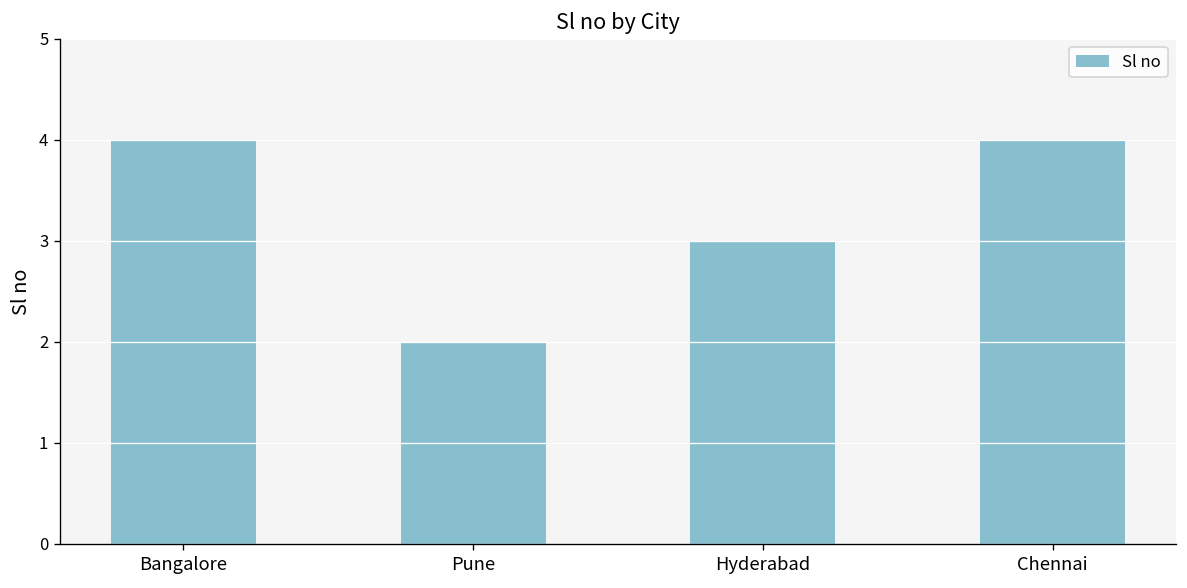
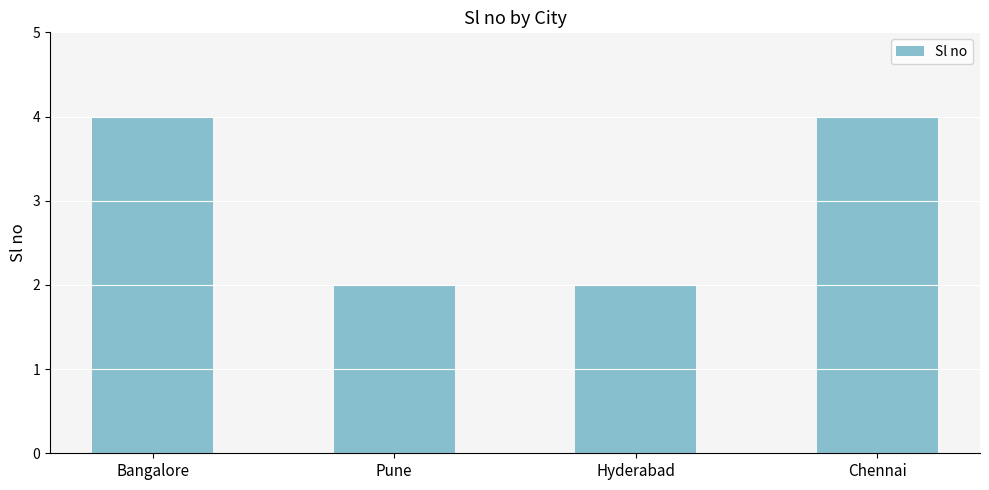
  {
    "Bangalore": 4,
    "Pune": 2,
-   "Hyderabad": 3,
+   "Hyderabad": 2,
    "Chennai": 4
  }
